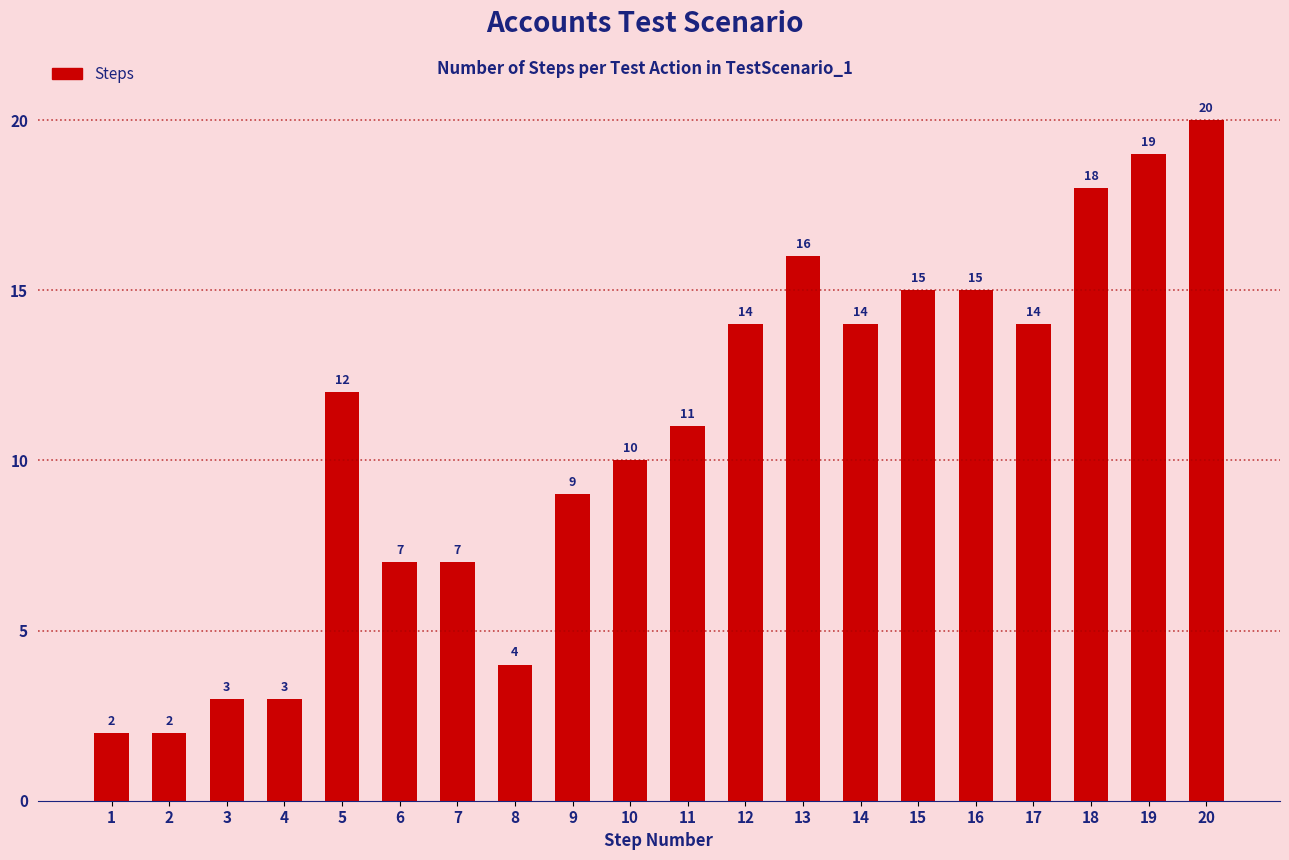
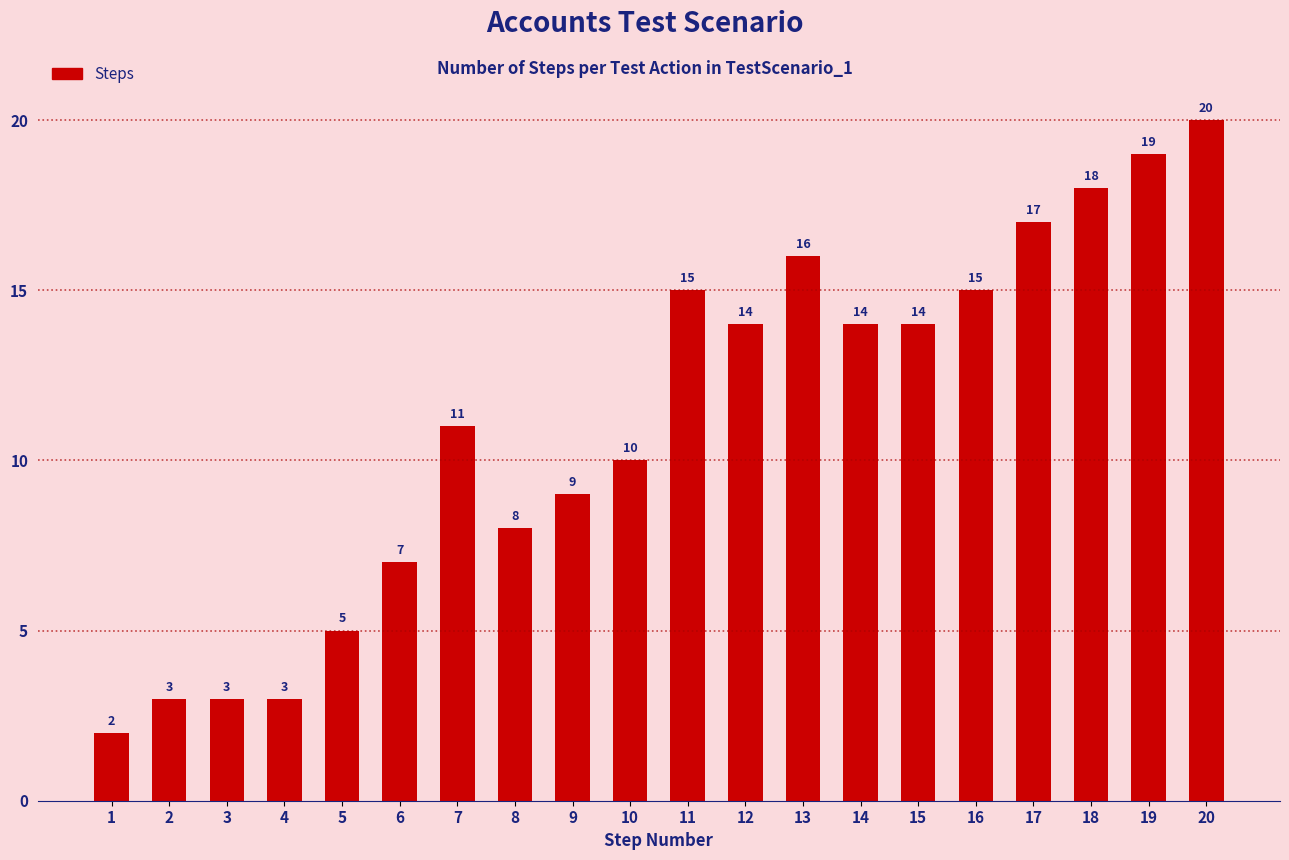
  {
    "1": 2,
-   "2": 2,
+   "2": 3,
    "3": 3,
    "4": 3,
-   "5": 12,
+   "5": 5,
    "6": 7,
-   "7": 7,
-   "8": 4,
+   "7": 11,
+   "8": 8,
    "9": 9,
    "10": 10,
-   "11": 11,
+   "11": 15,
    "12": 14,
    "13": 16,
    "14": 14,
-   "15": 15,
+   "15": 14,
    "16": 15,
-   "17": 14,
+   "17": 17,
    "18": 18,
    "19": 19,
    "20": 20
  }
